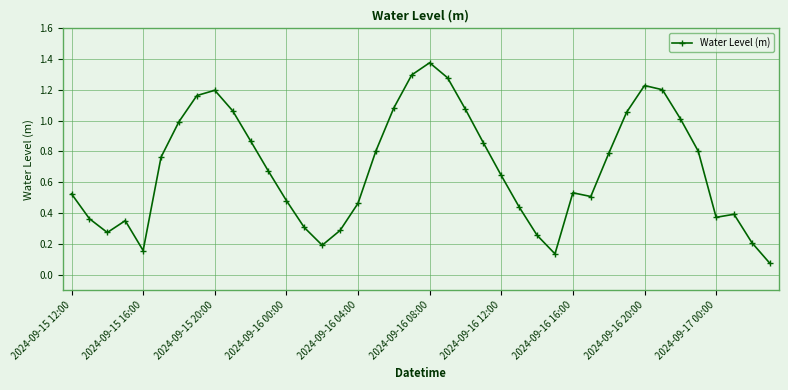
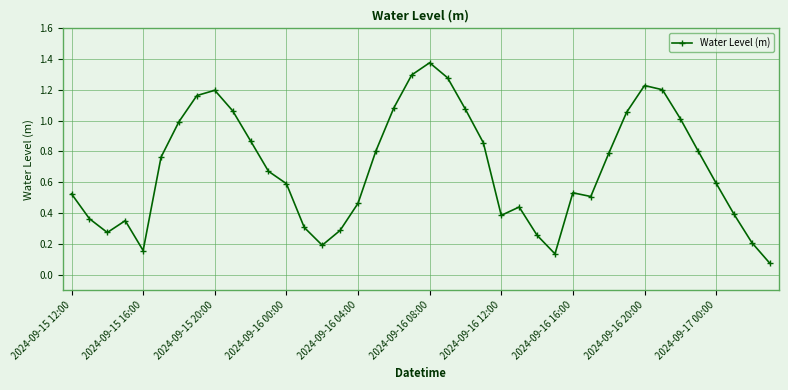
  {
    "2024-09-15 12:00": 0.52,
    "2024-09-15 16:00": 0.16,
    "2024-09-15 20:00": 1.20,
-   "2024-09-16 00:00": 0.48,
+   "2024-09-16 00:00": 0.59,
    "2024-09-16 04:00": 0.46,
    "2024-09-16 08:00": 1.38,
-   "2024-09-16 12:00": 0.64,
+   "2024-09-16 12:00": 0.38,
    "2024-09-16 16:00": 0.53,
    "2024-09-16 20:00": 1.23,
-   "2024-09-17 00:00": 0.37
+   "2024-09-17 00:00": 0.59
  }
